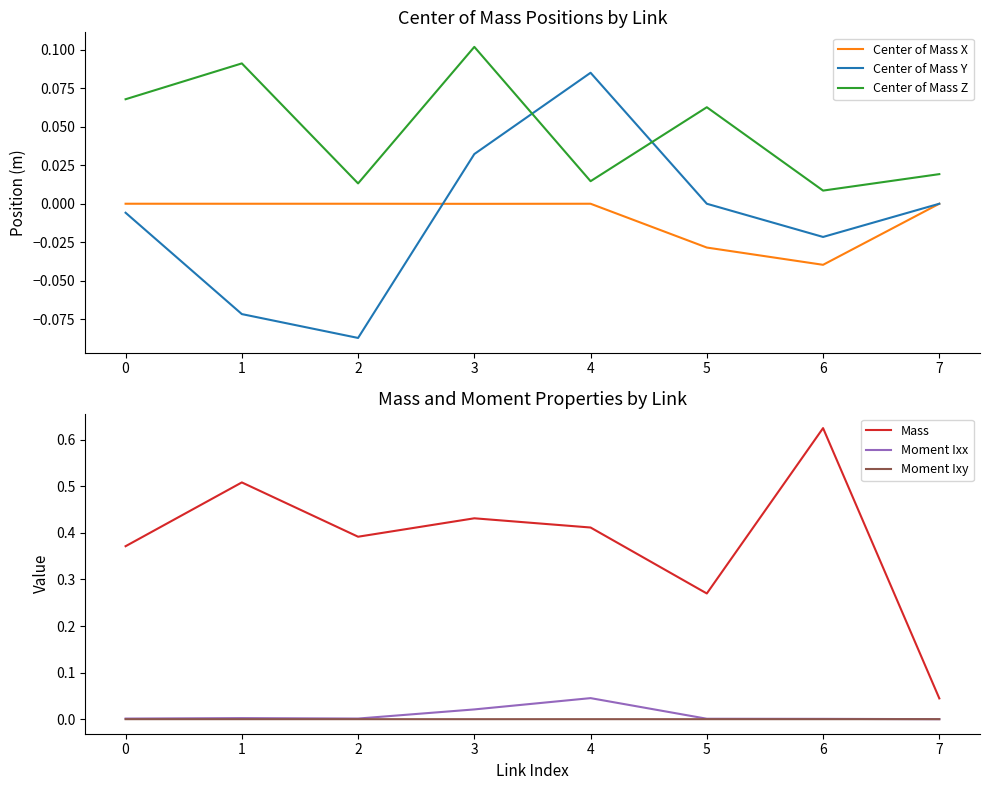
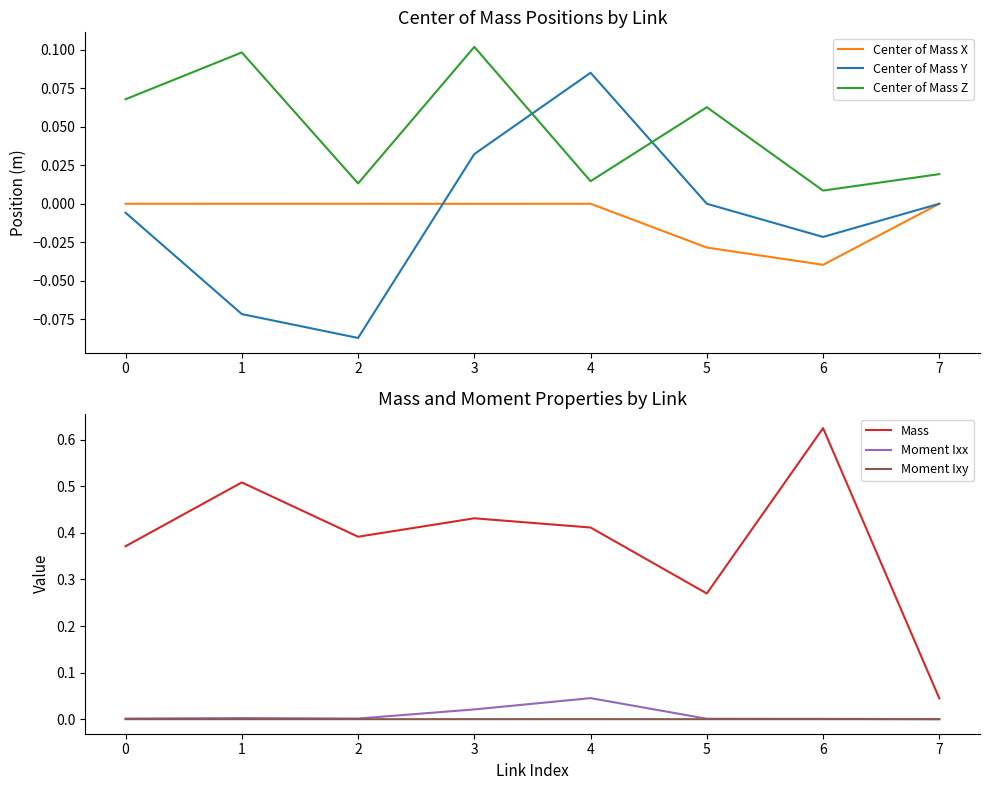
  {
    "Center of Mass Positions by Link": {
      "Center of Mass X": {
        "0": 0.000,
        "1": 0.000,
        "2": 0.000,
        "3": 0.000,
        "4": 0.000,
        "5": -0.028,
        "6": -0.040
      },
      "Center of Mass Y": {
        "0": -0.006,
        "1": -0.072,
        "2": -0.087,
        "3": 0.032,
        "4": 0.085,
        "5": 0.000,
        "6": -0.022
      },
      "Center of Mass Z": {
        "0": 0.068,
-       "1": 0.091,
+       "1": 0.098,
        "2": 0.013,
        "3": 0.102,
        "4": 0.015,
        "5": 0.063,
        "6": 0.009,
        "7": 0.019
      }
    },
    "Mass and Moment Properties by Link": {
      "Mass": {
        "0": 0.37,
        "1": 0.51,
        "2": 0.39,
        "3": 0.43,
        "4": 0.41,
        "5": 0.27,
        "6": 0.62,
        "7": 0.04
      },
      "Moment Ixx": {
        "3": 0.02,
        "4": 0.05
      },
      "Moment Ixy": {
        "3": 0.00,
        "4": 0.00
      }
    }
  }
